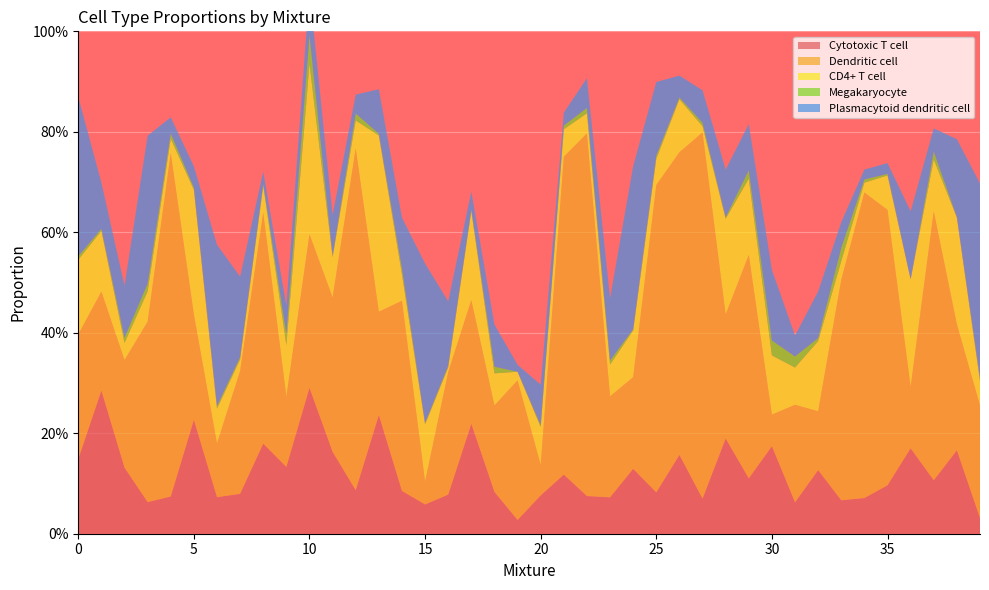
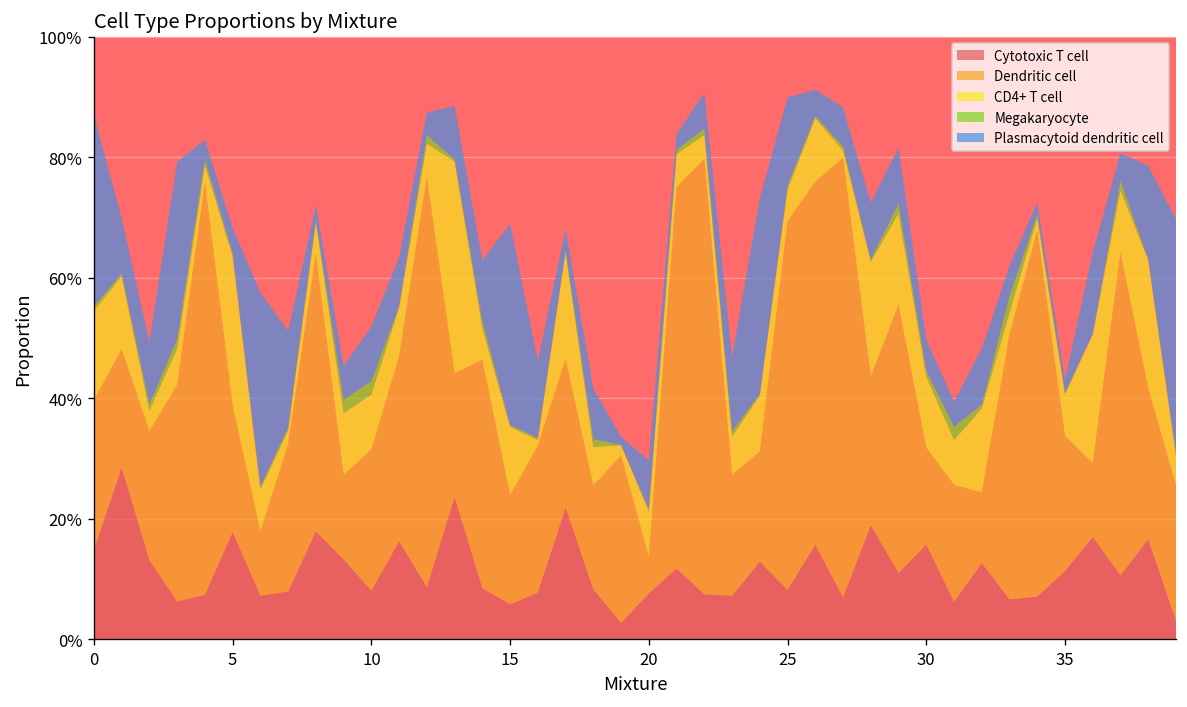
  {
    "Cytotoxic T cell": {
      "0": "15%",
-     "5": "23%",
-     "10": "29%",
+     "5": "18%",
+     "10": "8%",
      "15": "6%",
      "20": "8%",
      "25": "8%",
-     "30": "17%",
-     "35": "10%"
+     "30": "16%",
+     "35": "11%"
    },
    "Dendritic cell": {
      "0": "25%",
      "5": "21%",
-     "10": "31%",
-     "15": "5%",
+     "10": "23%",
+     "15": "18%",
      "20": "6%",
      "25": "61%",
-     "30": "6%",
-     "35": "55%"
+     "30": "16%",
+     "35": "22%"
    },
    "CD4+ T cell": {
      "0": "15%",
-     "10": "34%",
+     "10": "9%",
      "25": "5%",
      "30": "12%"
    },
    "Megakaryocyte": {
      "0": "1%",
-     "10": "6%",
+     "10": "2%",
      "25": "1%",
-     "30": "3%"
+     "30": "1%"
    },
    "Plasmacytoid dendritic cell": {
      "0": "32%",
      "5": "4%",
-     "15": "32%",
+     "15": "33%",
      "20": "8%",
      "25": "15%",
-     "30": "14%",
+     "30": "5%",
      "35": "2%"
    }
  }
